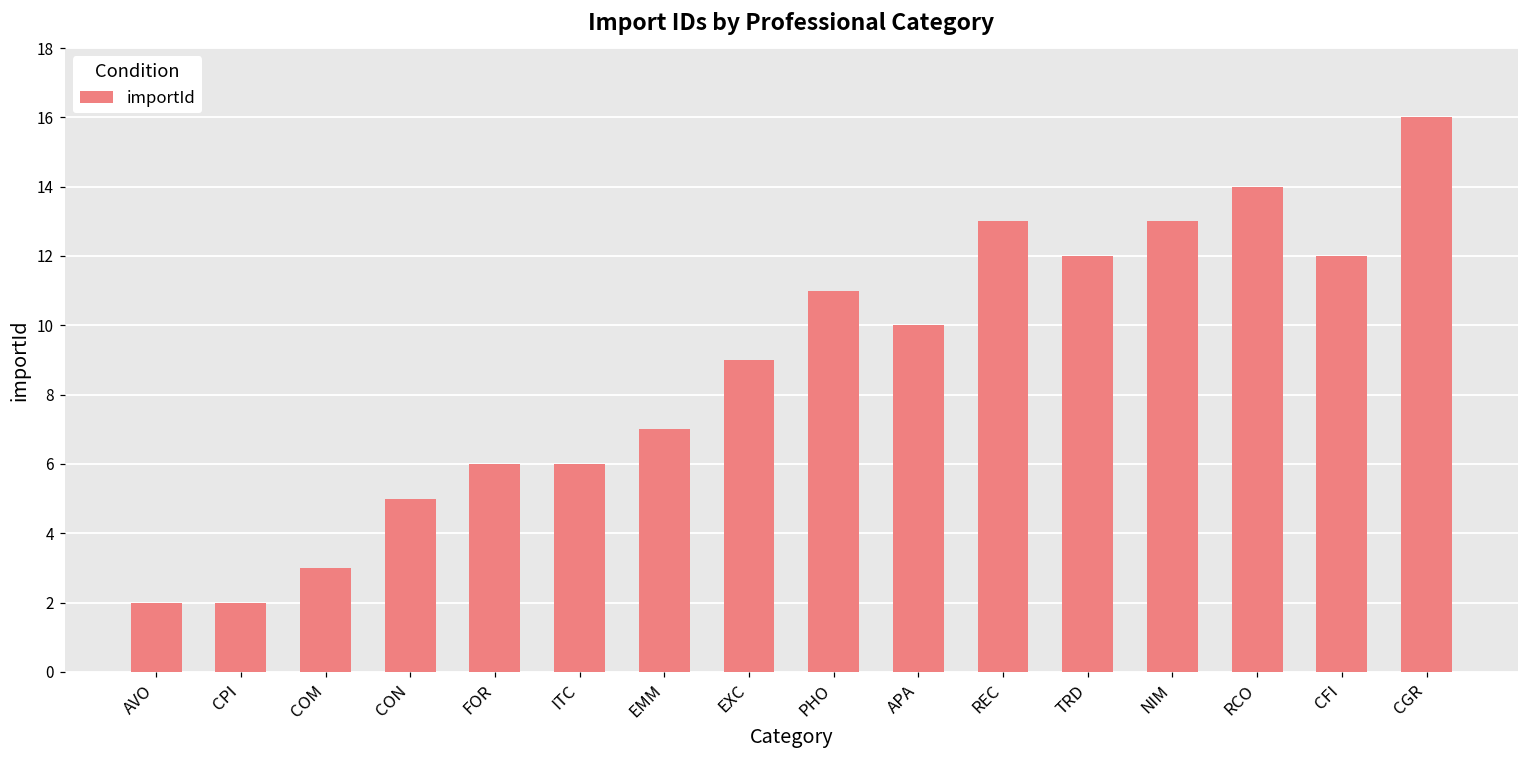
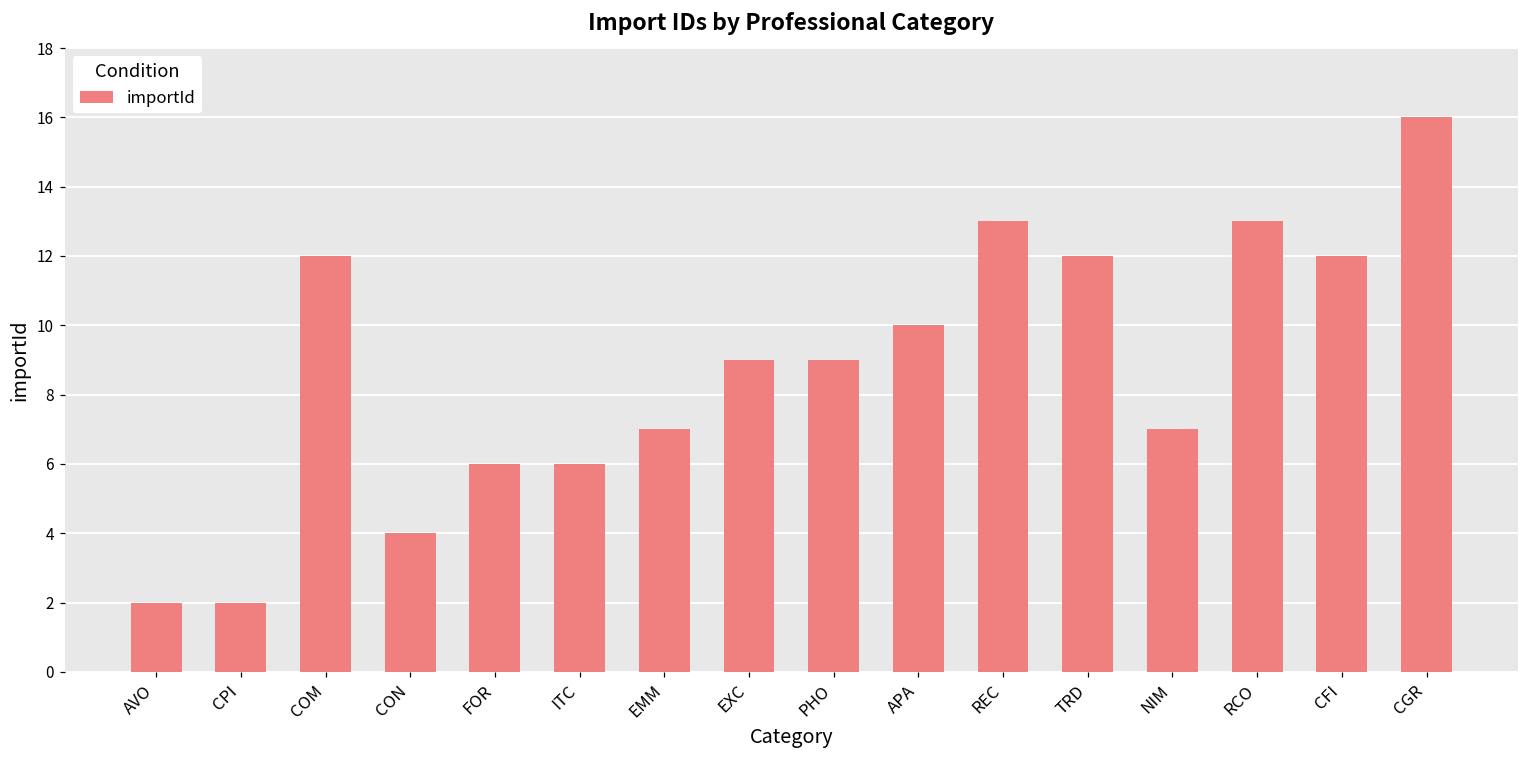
  {
    "AVO": 2,
    "CPI": 2,
-   "COM": 3,
-   "CON": 5,
+   "COM": 12,
+   "CON": 4,
    "FOR": 6,
    "ITC": 6,
    "EMM": 7,
    "EXC": 9,
-   "PHO": 11,
+   "PHO": 9,
    "APA": 10,
    "REC": 13,
    "TRD": 12,
-   "NIM": 13,
-   "RCO": 14,
+   "NIM": 7,
+   "RCO": 13,
    "CFI": 12,
    "CGR": 16
  }
